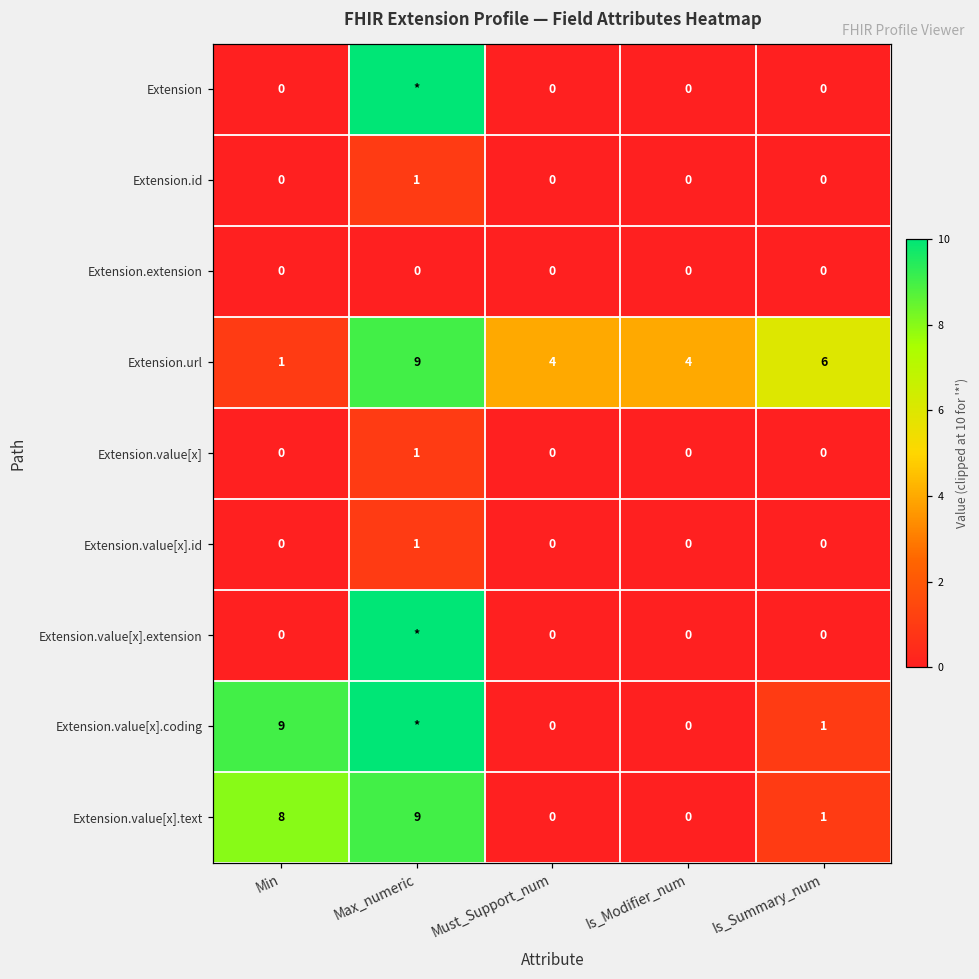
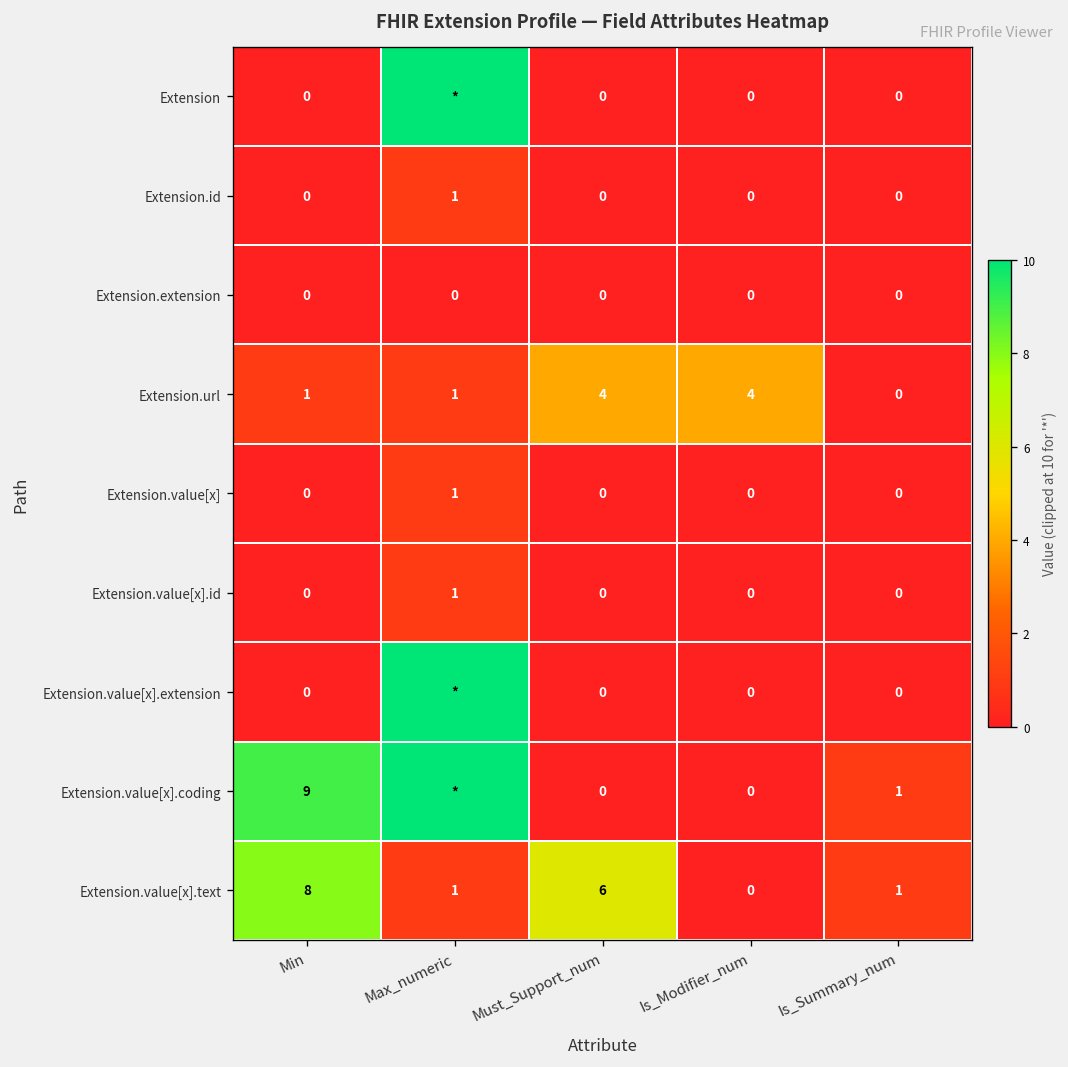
  {
    "Extension": {
      "Min": 0,
      "Must_Support_num": 0,
      "Is_Modifier_num": 0,
      "Is_Summary_num": 0
    },
    "Extension.id": {
      "Min": 0,
      "Max_numeric": 1,
      "Must_Support_num": 0,
      "Is_Modifier_num": 0,
      "Is_Summary_num": 0
    },
    "Extension.extension": {
      "Min": 0,
      "Max_numeric": 0,
      "Must_Support_num": 0,
      "Is_Modifier_num": 0,
      "Is_Summary_num": 0
    },
    "Extension.url": {
      "Min": 1,
-     "Max_numeric": 9,
+     "Max_numeric": 1,
      "Must_Support_num": 4,
      "Is_Modifier_num": 4,
-     "Is_Summary_num": 6
+     "Is_Summary_num": 0
    },
    "Extension.value[x]": {
      "Min": 0,
      "Max_numeric": 1,
      "Must_Support_num": 0,
      "Is_Modifier_num": 0,
      "Is_Summary_num": 0
    },
    "Extension.value[x].id": {
      "Min": 0,
      "Max_numeric": 1,
      "Must_Support_num": 0,
      "Is_Modifier_num": 0,
      "Is_Summary_num": 0
    },
    "Extension.value[x].extension": {
      "Min": 0,
      "Must_Support_num": 0,
      "Is_Modifier_num": 0,
      "Is_Summary_num": 0
    },
    "Extension.value[x].coding": {
      "Min": 9,
      "Must_Support_num": 0,
      "Is_Modifier_num": 0,
      "Is_Summary_num": 1
    },
    "Extension.value[x].text": {
      "Min": 8,
-     "Max_numeric": 9,
-     "Must_Support_num": 0,
+     "Max_numeric": 1,
+     "Must_Support_num": 6,
      "Is_Modifier_num": 0,
      "Is_Summary_num": 1
    }
  }
